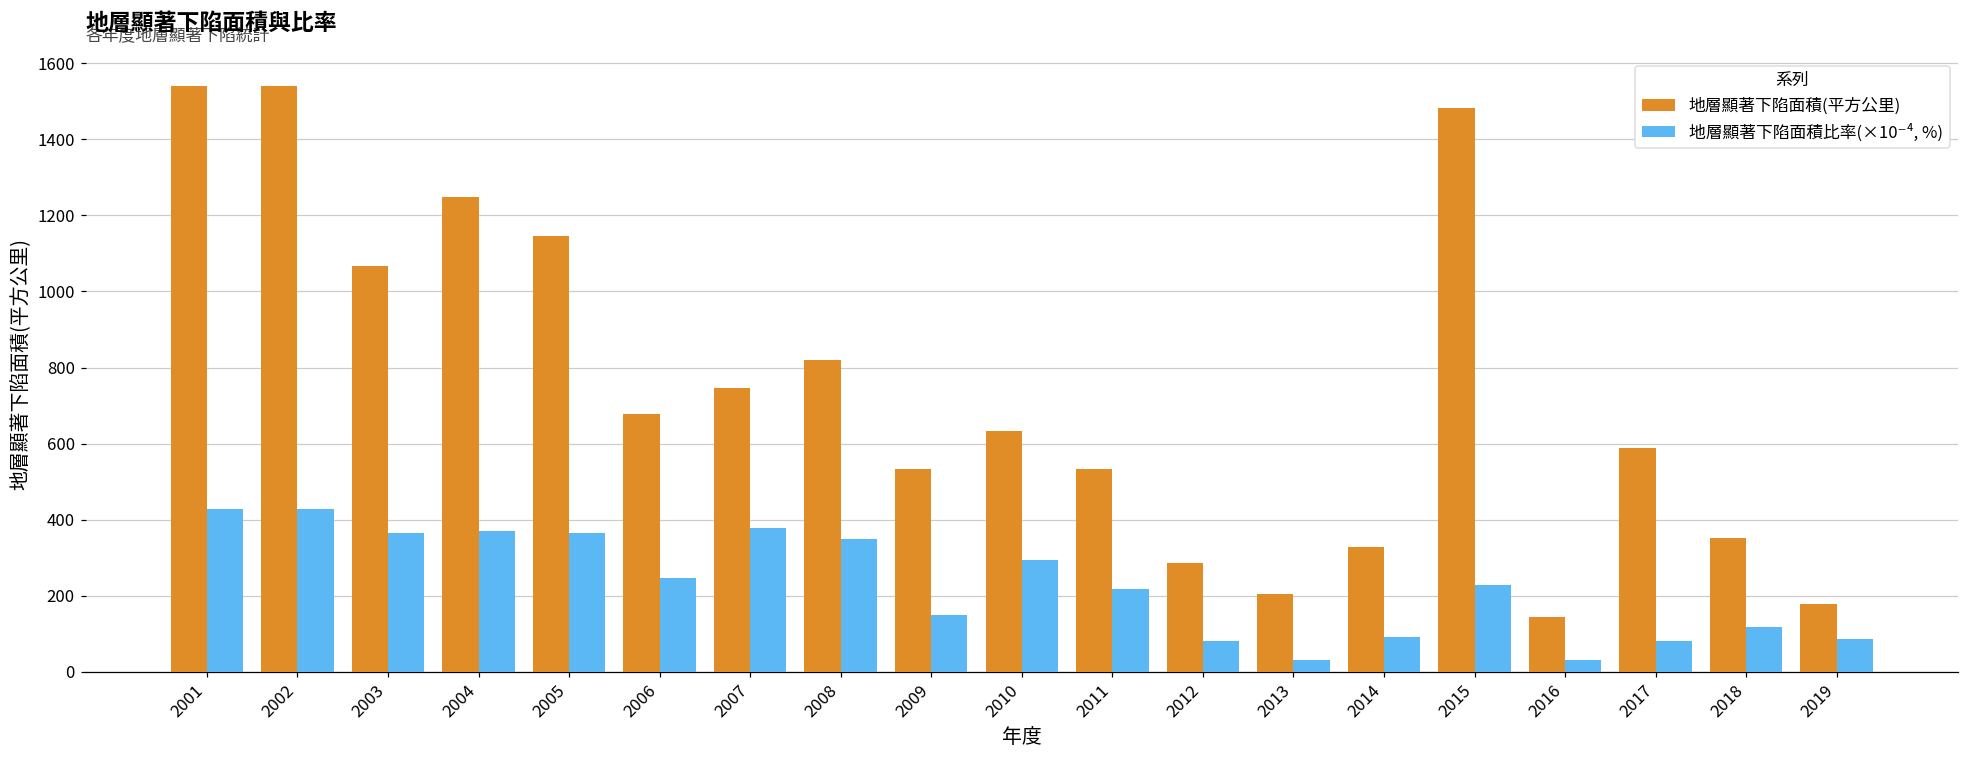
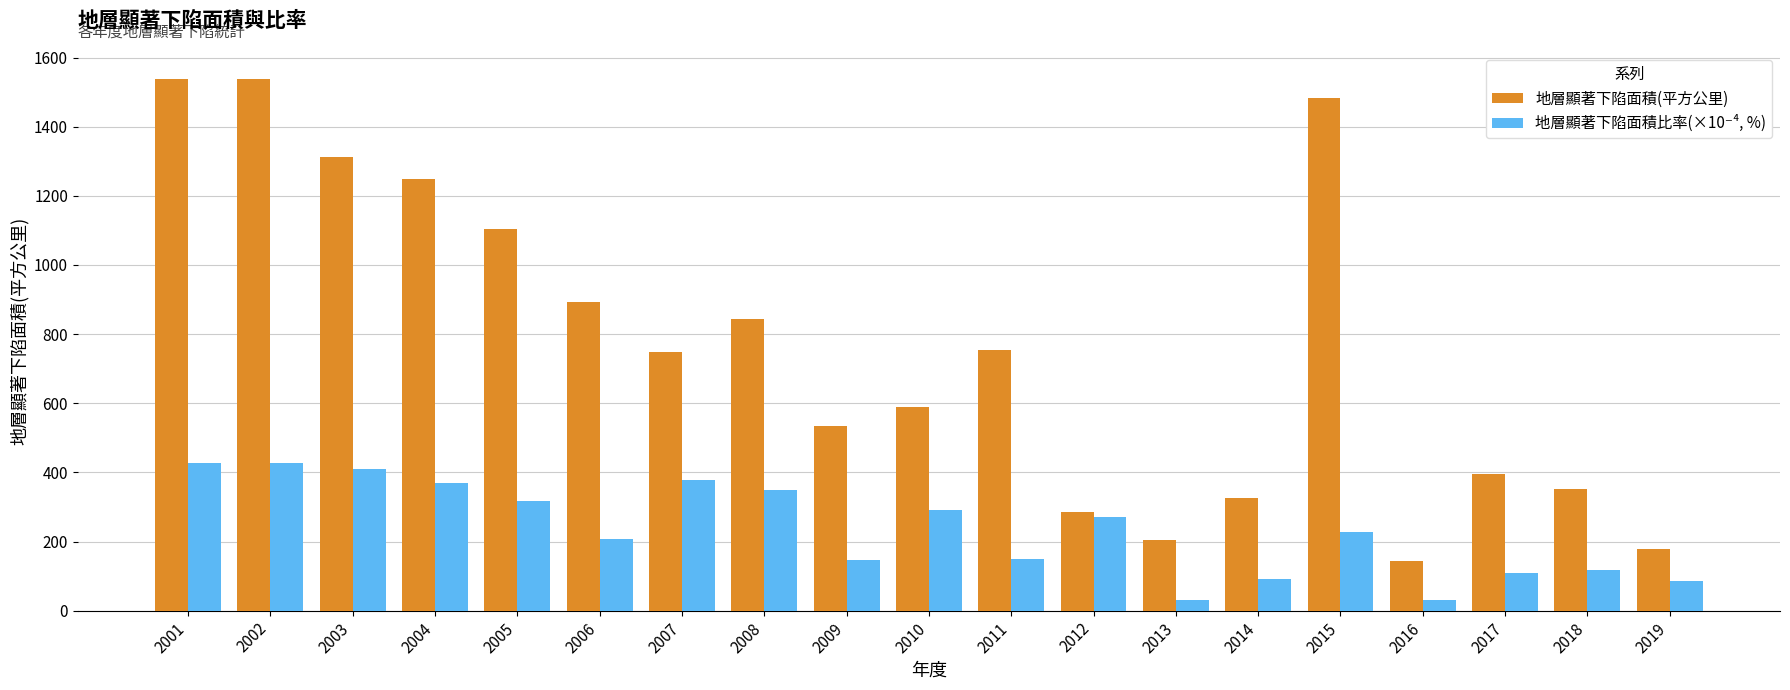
  {
    "地層顯著下陷面積(平方公里)": {
      "2001": 1540,
      "2002": 1540,
-     "2003": 1070,
+     "2003": 1310,
      "2004": 1250,
-     "2005": 1150,
-     "2006": 680,
+     "2005": 1100,
+     "2006": 890,
      "2007": 750,
-     "2008": 820,
+     "2008": 840,
      "2009": 530,
-     "2010": 630,
-     "2011": 530,
+     "2010": 590,
+     "2011": 750,
      "2012": 290,
      "2013": 200,
      "2014": 330,
      "2015": 1480,
      "2016": 140,
-     "2017": 590,
+     "2017": 400,
      "2018": 350,
      "2019": 180
    },
    "地層顯著下陷面積比率(×10⁻⁴, %)": {
      "2001": 430,
      "2002": 430,
-     "2003": 360,
+     "2003": 410,
      "2004": 370,
-     "2005": 360,
-     "2006": 250,
+     "2005": 320,
+     "2006": 210,
      "2007": 380,
      "2008": 350,
      "2009": 150,
      "2010": 290,
-     "2011": 220,
-     "2012": 80,
+     "2011": 150,
+     "2012": 270,
      "2013": 30,
      "2014": 90,
      "2015": 230,
      "2016": 30,
-     "2017": 80,
+     "2017": 110,
      "2018": 120,
      "2019": 90
    }
  }
